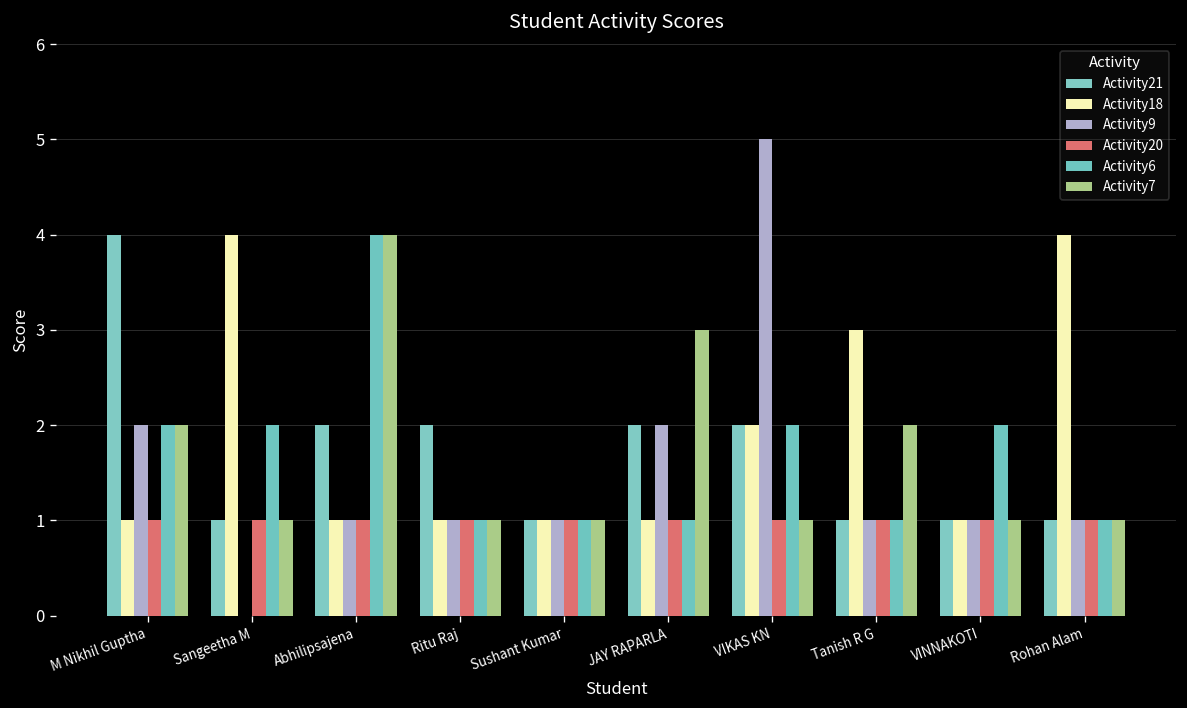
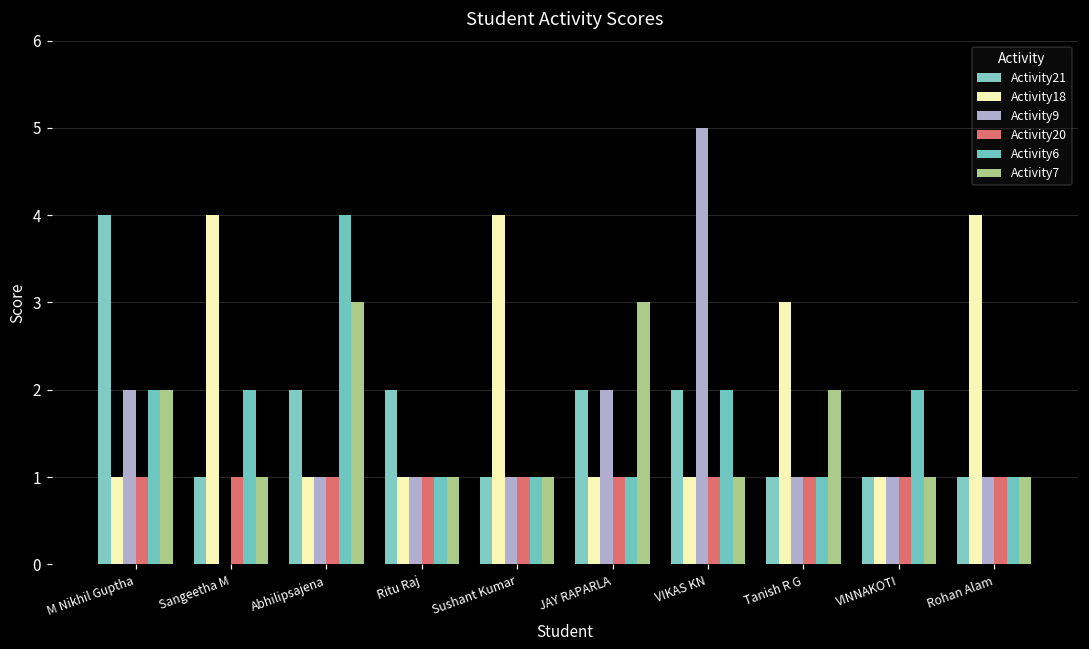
  {
    "Activity18": {
      "M Nikhil Guptha": 1,
      "Sangeetha M": 4,
      "Abhilipsajena": 1,
      "Ritu Raj": 1,
-     "Sushant Kumar": 1,
+     "Sushant Kumar": 4,
      "JAY RAPARLA": 1,
-     "VIKAS KN": 2,
+     "VIKAS KN": 1,
      "Tanish R G": 3,
      "VINNAKOTI": 1,
      "Rohan Alam": 4
    },
    "Activity20": {
      "M Nikhil Guptha": 1,
      "Sangeetha M": 1,
      "Abhilipsajena": 1,
      "Ritu Raj": 1,
      "Sushant Kumar": 1,
      "JAY RAPARLA": 1,
      "VIKAS KN": 1,
      "Tanish R G": 1,
      "VINNAKOTI": 1,
      "Rohan Alam": 1
    },
    "Activity7": {
      "M Nikhil Guptha": 2,
      "Sangeetha M": 1,
-     "Abhilipsajena": 4,
+     "Abhilipsajena": 3,
      "Ritu Raj": 1,
      "Sushant Kumar": 1,
      "JAY RAPARLA": 3,
      "VIKAS KN": 1,
      "Tanish R G": 2,
      "VINNAKOTI": 1,
      "Rohan Alam": 1
    }
  }
